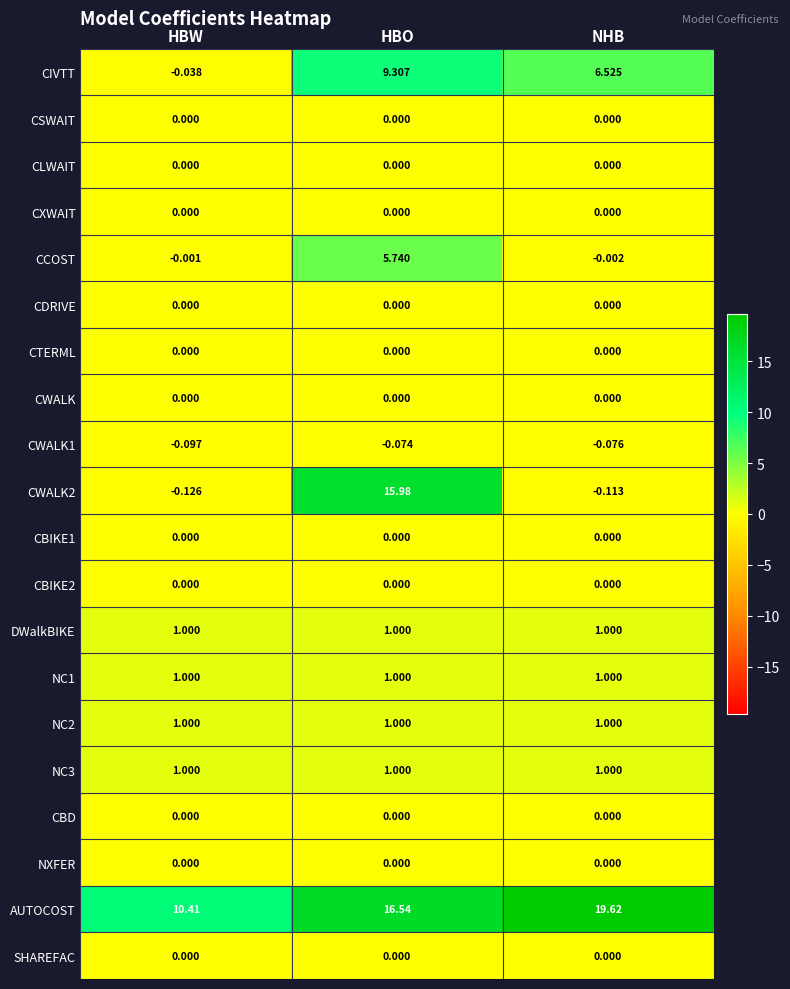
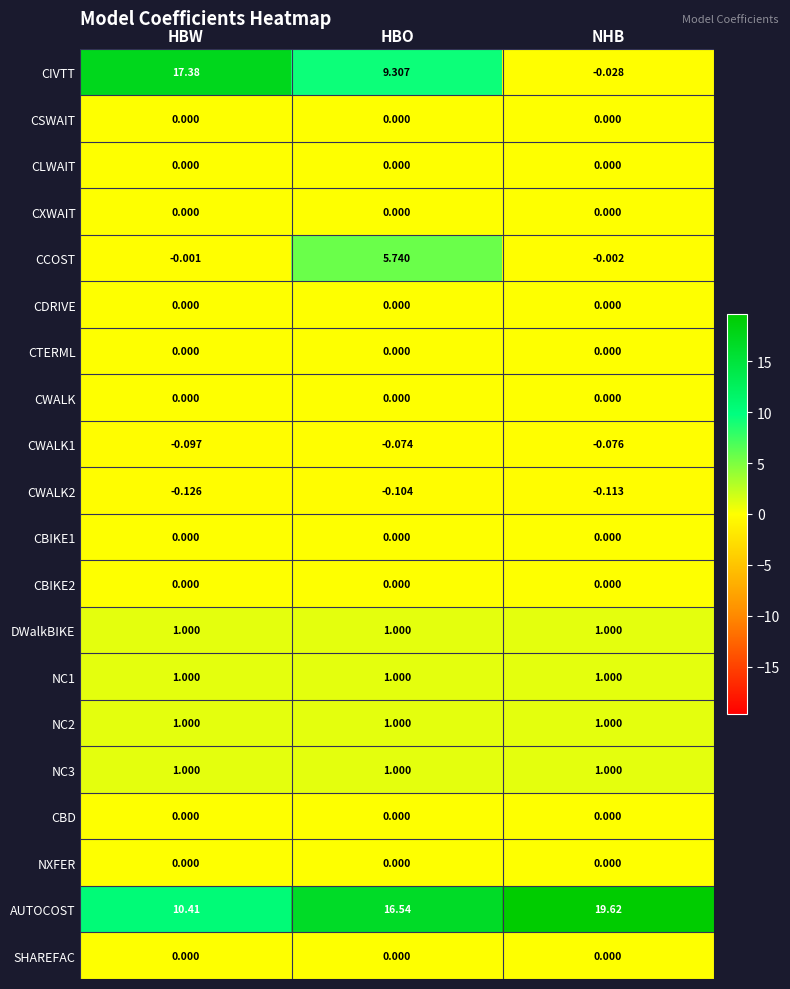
  {
    "CIVTT": {
-     "HBW": -0.038,
+     "HBW": 17.38,
      "HBO": 9.307,
-     "NHB": 6.525
+     "NHB": -0.028
    },
    "CSWAIT": {
      "HBW": 0.000,
      "HBO": 0.000,
      "NHB": 0.000
    },
    "CLWAIT": {
      "HBW": 0.000,
      "HBO": 0.000,
      "NHB": 0.000
    },
    "CXWAIT": {
      "HBW": 0.000,
      "HBO": 0.000,
      "NHB": 0.000
    },
    "CCOST": {
      "HBW": -0.001,
      "HBO": 5.740,
      "NHB": -0.002
    },
    "CDRIVE": {
      "HBW": 0.000,
      "HBO": 0.000,
      "NHB": 0.000
    },
    "CTERML": {
      "HBW": 0.000,
      "HBO": 0.000,
      "NHB": 0.000
    },
    "CWALK": {
      "HBW": 0.000,
      "HBO": 0.000,
      "NHB": 0.000
    },
    "CWALK1": {
      "HBW": -0.097,
      "HBO": -0.074,
      "NHB": -0.076
    },
    "CWALK2": {
      "HBW": -0.126,
-     "HBO": 15.98,
+     "HBO": -0.104,
      "NHB": -0.113
    },
    "CBIKE1": {
      "HBW": 0.000,
      "HBO": 0.000,
      "NHB": 0.000
    },
    "CBIKE2": {
      "HBW": 0.000,
      "HBO": 0.000,
      "NHB": 0.000
    },
    "DWalkBIKE": {
      "HBW": 1.000,
      "HBO": 1.000,
      "NHB": 1.000
    },
    "NC1": {
      "HBW": 1.000,
      "HBO": 1.000,
      "NHB": 1.000
    },
    "NC2": {
      "HBW": 1.000,
      "HBO": 1.000,
      "NHB": 1.000
    },
    "NC3": {
      "HBW": 1.000,
      "HBO": 1.000,
      "NHB": 1.000
    },
    "CBD": {
      "HBW": 0.000,
      "HBO": 0.000,
      "NHB": 0.000
    },
    "NXFER": {
      "HBW": 0.000,
      "HBO": 0.000,
      "NHB": 0.000
    },
    "AUTOCOST": {
      "HBW": 10.41,
      "HBO": 16.54,
      "NHB": 19.62
    },
    "SHAREFAC": {
      "HBW": 0.000,
      "HBO": 0.000,
      "NHB": 0.000
    }
  }
